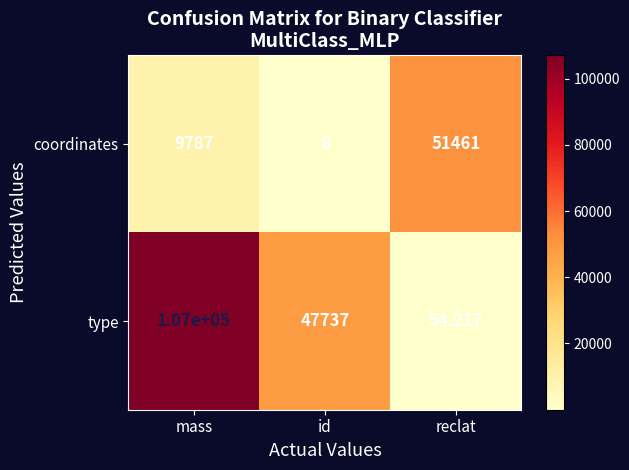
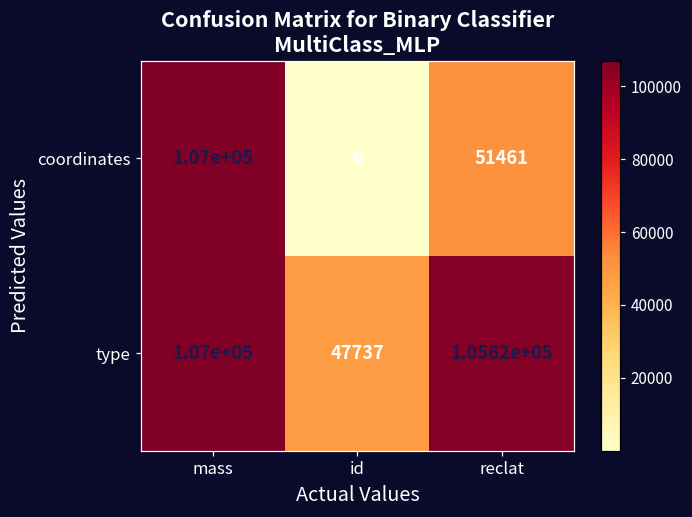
  {
    "coordinates": {
-     "mass": "9787",
+     "mass": "1.07e+05",
      "id": "6",
      "reclat": "51461"
    },
    "type": {
      "mass": "1.07e+05",
      "id": "47737",
-     "reclat": "54.217"
+     "reclat": "1.0562e+05"
    }
  }
